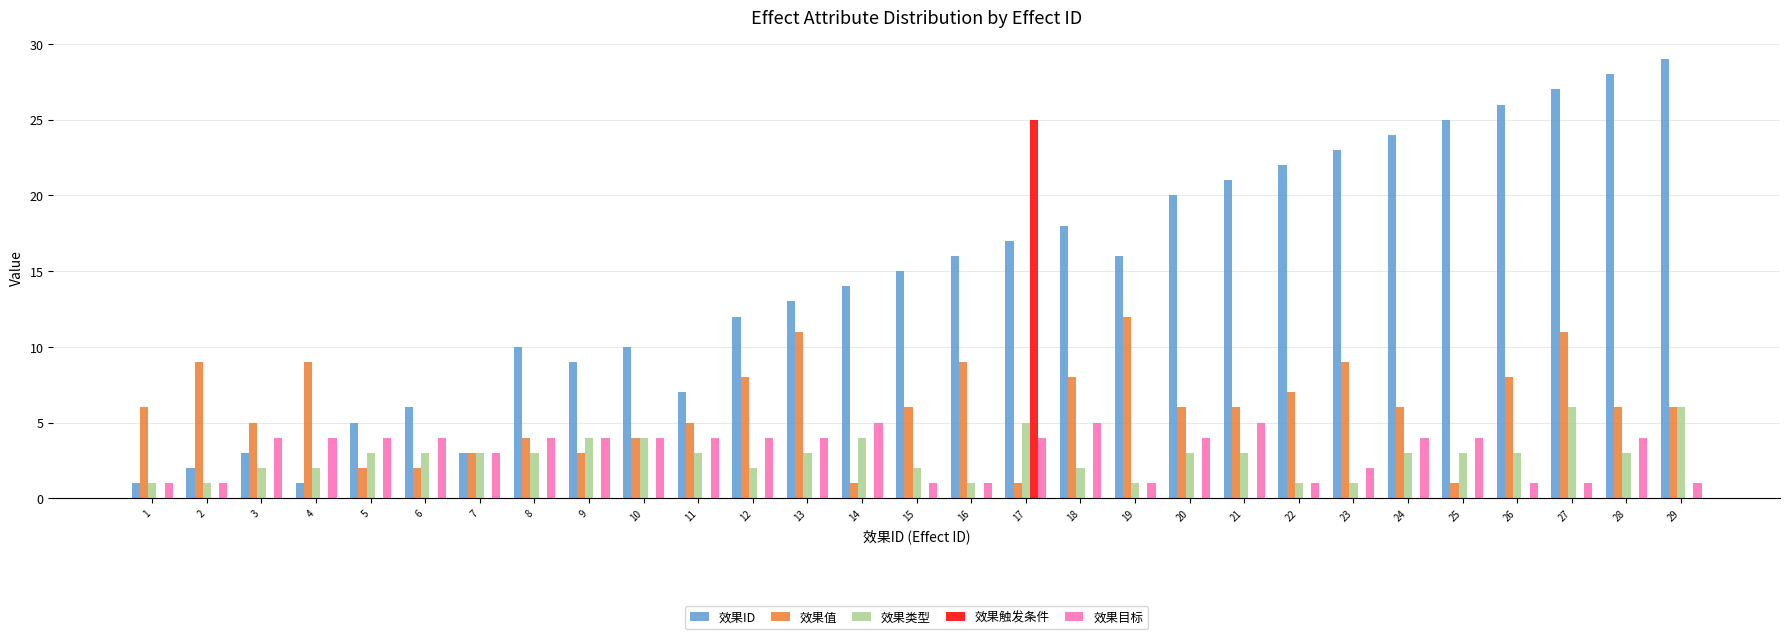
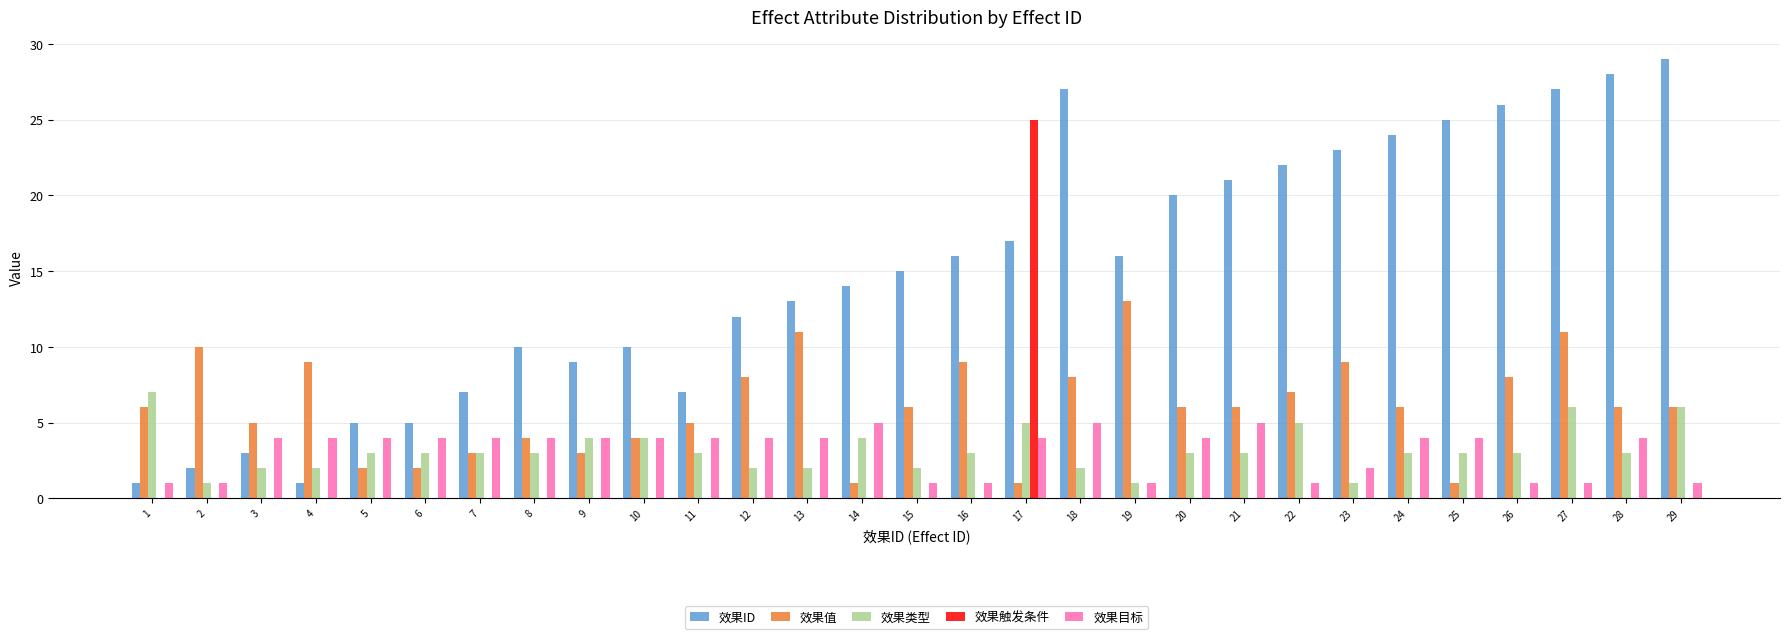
  {
    "效果ID": {
      "1": 1,
      "2": 2,
      "3": 3,
      "4": 1,
      "5": 5,
-     "6": 6,
-     "7": 3,
+     "6": 5,
+     "7": 7,
      "8": 10,
      "9": 9,
      "10": 10,
      "11": 7,
      "12": 12,
      "13": 13,
      "14": 14,
      "15": 15,
      "16": 16,
      "17": 17,
-     "18": 18,
+     "18": 27,
      "19": 16,
      "20": 20,
      "21": 21,
      "22": 22,
      "23": 23,
      "24": 24,
      "25": 25,
      "26": 26,
      "27": 27,
      "28": 28,
      "29": 29
    },
    "效果值": {
      "1": 6,
-     "2": 9,
+     "2": 10,
      "3": 5,
      "4": 9,
      "5": 2,
      "6": 2,
      "7": 3,
      "8": 4,
      "9": 3,
      "10": 4,
      "11": 5,
      "12": 8,
      "13": 11,
      "14": 1,
      "15": 6,
      "16": 9,
      "17": 1,
      "18": 8,
-     "19": 12,
+     "19": 13,
      "20": 6,
      "21": 6,
      "22": 7,
      "23": 9,
      "24": 6,
      "25": 1,
      "26": 8,
      "27": 11,
      "28": 6,
      "29": 6
    },
    "效果类型": {
-     "1": 1,
+     "1": 7,
      "2": 1,
      "3": 2,
      "4": 2,
      "5": 3,
      "6": 3,
      "7": 3,
      "8": 3,
      "9": 4,
      "10": 4,
      "11": 3,
      "12": 2,
-     "13": 3,
+     "13": 2,
      "14": 4,
      "15": 2,
-     "16": 1,
+     "16": 3,
      "17": 5,
      "18": 2,
      "19": 1,
      "20": 3,
      "21": 3,
-     "22": 1,
+     "22": 5,
      "23": 1,
      "24": 3,
      "25": 3,
      "26": 3,
      "27": 6,
      "28": 3,
      "29": 6
    },
    "效果触发条件": {
      "1": 0,
      "2": 0,
      "3": 0,
      "4": 0,
      "5": 0,
      "6": 0,
      "7": 0,
      "8": 0,
      "9": 0,
      "10": 0,
      "11": 0,
      "12": 0,
      "13": 0,
      "14": 0,
      "15": 0,
      "16": 0,
      "17": 25,
      "18": 0,
      "19": 0,
      "20": 0,
      "21": 0,
      "22": 0,
      "23": 0,
      "24": 0,
      "25": 0,
      "26": 0,
      "27": 0,
      "28": 0,
      "29": 0
    },
    "效果目标": {
      "1": 1,
      "2": 1,
      "3": 4,
      "4": 4,
      "5": 4,
      "6": 4,
-     "7": 3,
+     "7": 4,
      "8": 4,
      "9": 4,
      "10": 4,
      "11": 4,
      "12": 4,
      "13": 4,
      "14": 5,
      "15": 1,
      "16": 1,
      "17": 4,
      "18": 5,
      "19": 1,
      "20": 4,
      "21": 5,
      "22": 1,
      "23": 2,
      "24": 4,
      "25": 4,
      "26": 1,
      "27": 1,
      "28": 4,
      "29": 1
    }
  }
